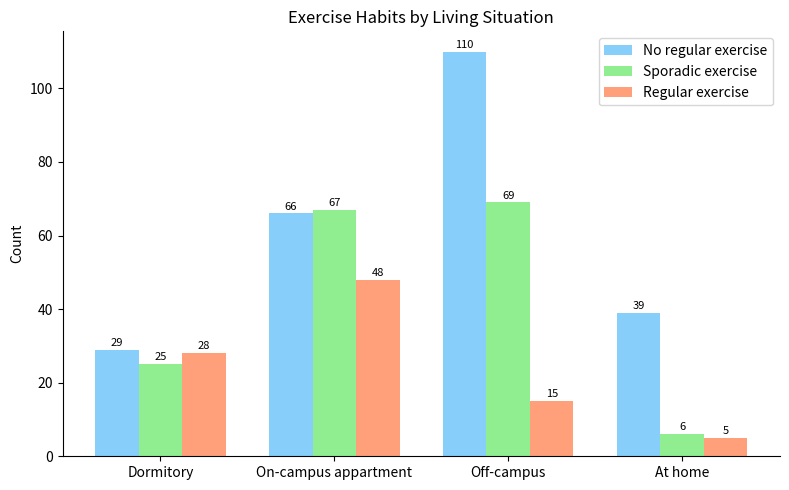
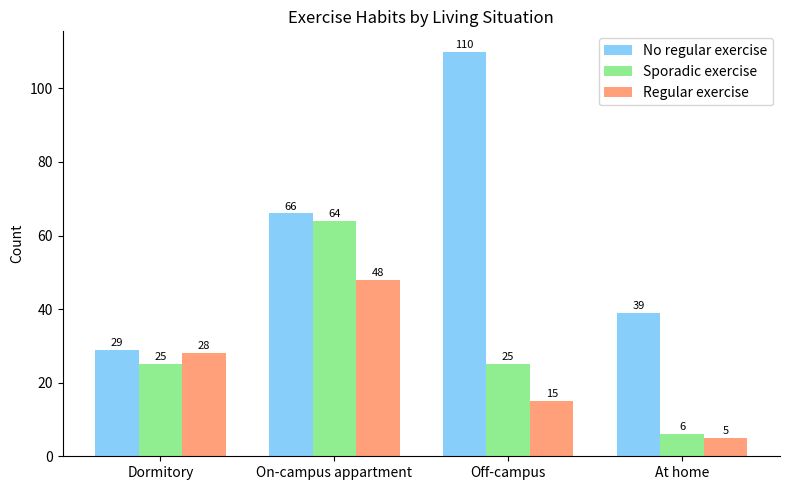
  {
    "No regular exercise": {
      "Dormitory": 29,
      "On-campus appartment": 66,
      "Off-campus": 110,
      "At home": 39
    },
    "Sporadic exercise": {
      "Dormitory": 25,
-     "On-campus appartment": 67,
-     "Off-campus": 69,
+     "On-campus appartment": 64,
+     "Off-campus": 25,
      "At home": 6
    },
    "Regular exercise": {
      "Dormitory": 28,
      "On-campus appartment": 48,
      "Off-campus": 15,
      "At home": 5
    }
  }
